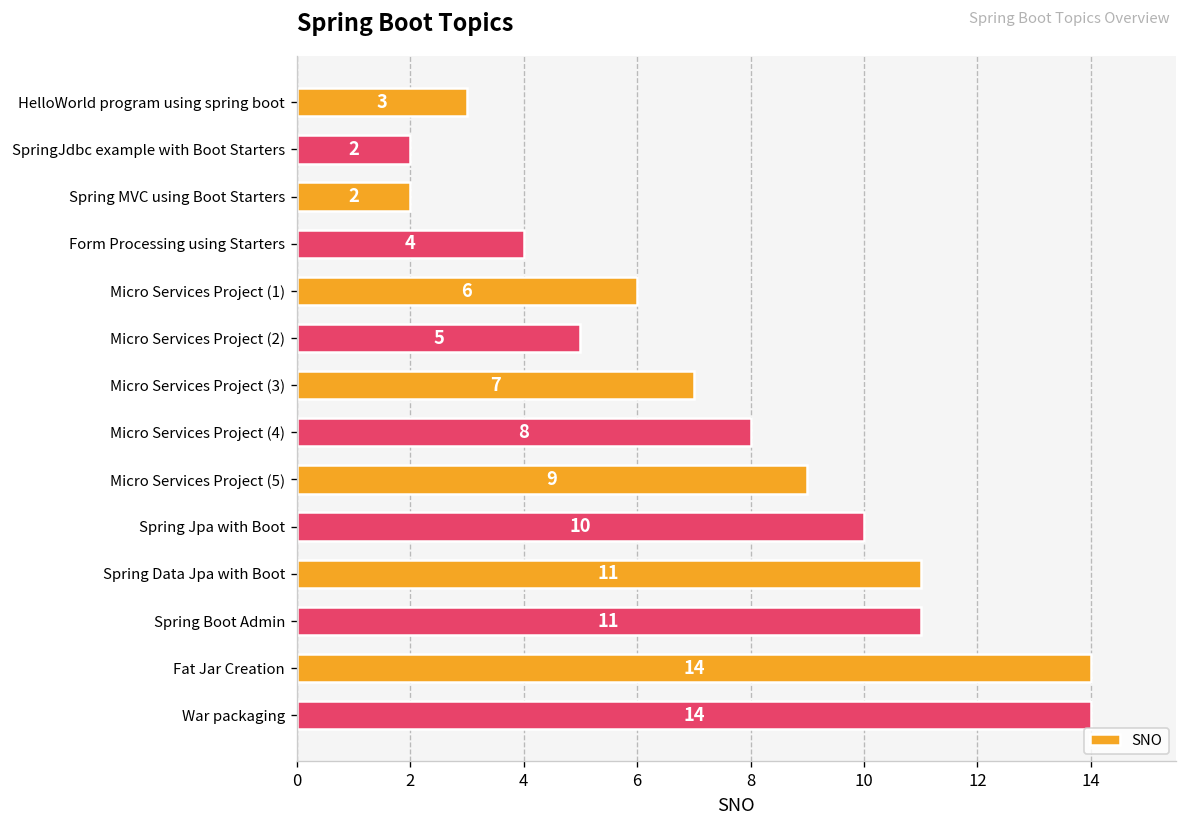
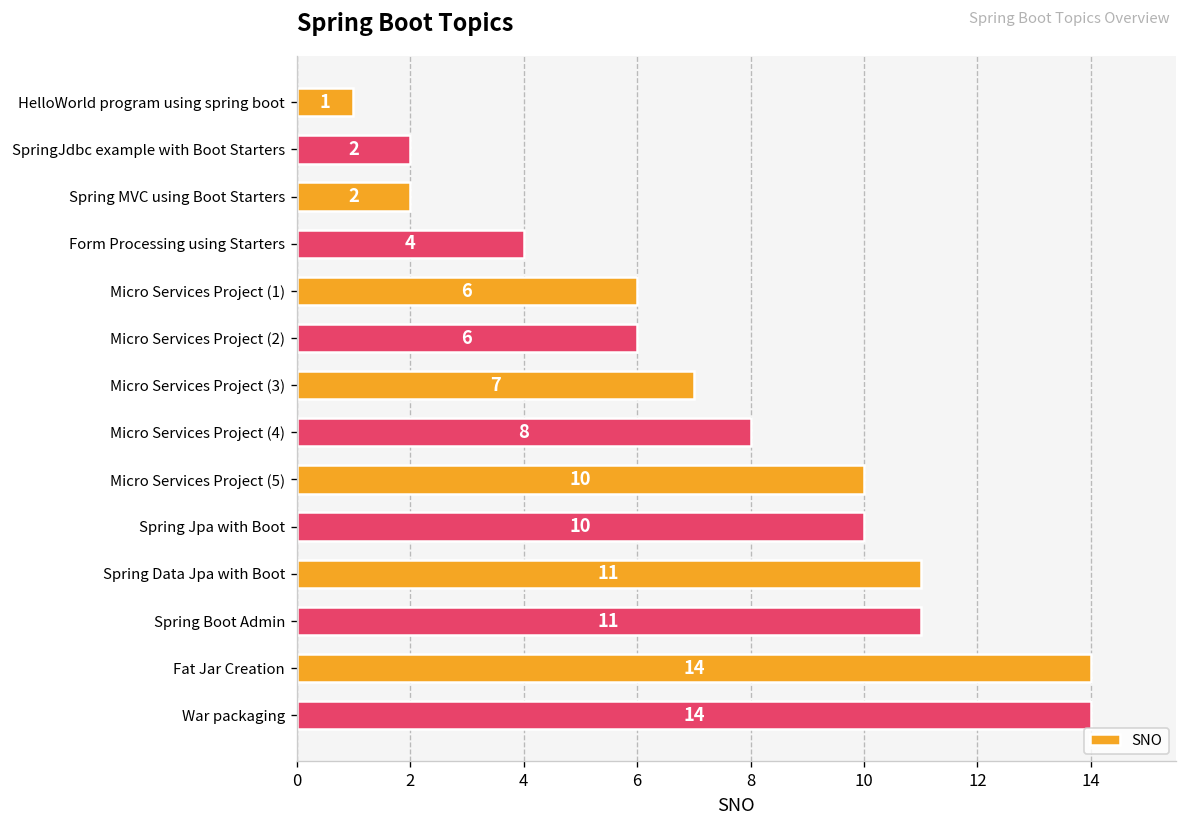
  {
-   "HelloWorld program using spring boot": 3,
+   "HelloWorld program using spring boot": 1,
    "SpringJdbc example with Boot Starters": 2,
    "Spring MVC using Boot Starters": 2,
    "Form Processing using Starters": 4,
    "Micro Services Project (1)": 6,
-   "Micro Services Project (2)": 5,
+   "Micro Services Project (2)": 6,
    "Micro Services Project (3)": 7,
    "Micro Services Project (4)": 8,
-   "Micro Services Project (5)": 9,
+   "Micro Services Project (5)": 10,
    "Spring Jpa with Boot": 10,
    "Spring Data Jpa with Boot": 11,
    "Spring Boot Admin": 11,
    "Fat Jar Creation": 14,
    "War packaging": 14
  }
